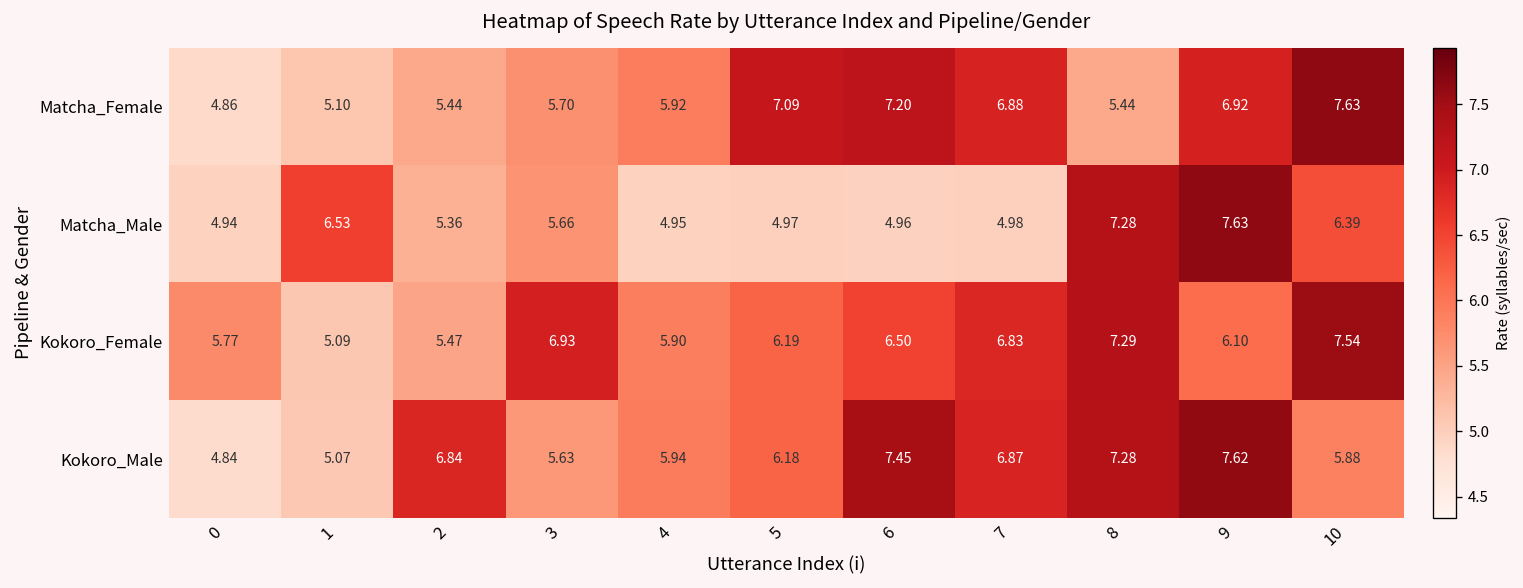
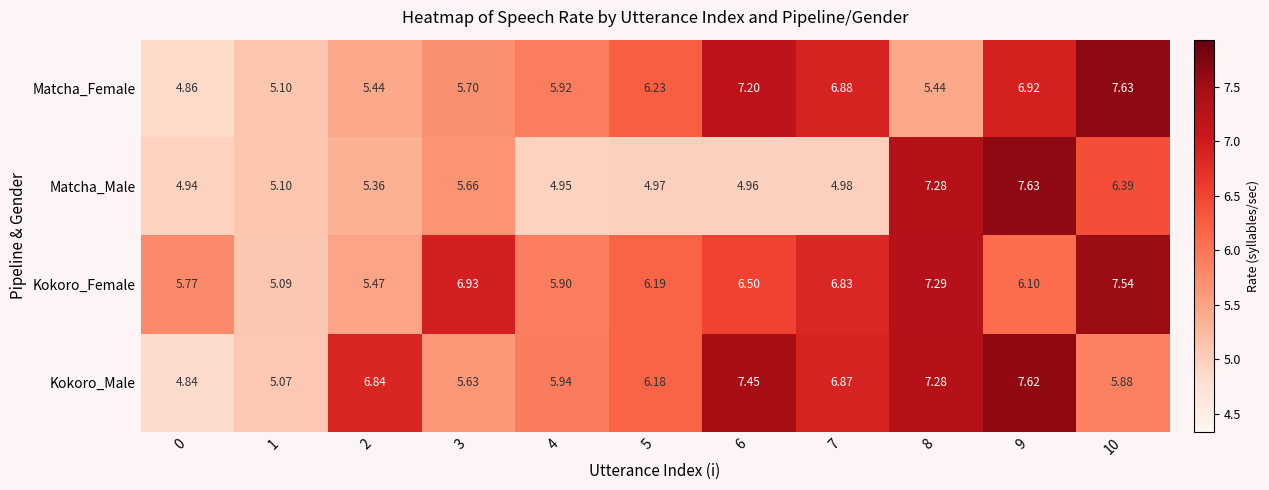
  {
    "Matcha_Female": {
      "0": 4.86,
      "1": 5.10,
      "2": 5.44,
      "3": 5.70,
      "4": 5.92,
-     "5": 7.09,
+     "5": 6.23,
      "6": 7.20,
      "7": 6.88,
      "8": 5.44,
      "9": 6.92,
      "10": 7.63
    },
    "Matcha_Male": {
      "0": 4.94,
-     "1": 6.53,
+     "1": 5.10,
      "2": 5.36,
      "3": 5.66,
      "4": 4.95,
      "5": 4.97,
      "6": 4.96,
      "7": 4.98,
      "8": 7.28,
      "9": 7.63,
      "10": 6.39
    },
    "Kokoro_Female": {
      "0": 5.77,
      "1": 5.09,
      "2": 5.47,
      "3": 6.93,
      "4": 5.90,
      "5": 6.19,
      "6": 6.50,
      "7": 6.83,
      "8": 7.29,
      "9": 6.10,
      "10": 7.54
    },
    "Kokoro_Male": {
      "0": 4.84,
      "1": 5.07,
      "2": 6.84,
      "3": 5.63,
      "4": 5.94,
      "5": 6.18,
      "6": 7.45,
      "7": 6.87,
      "8": 7.28,
      "9": 7.62,
      "10": 5.88
    }
  }
